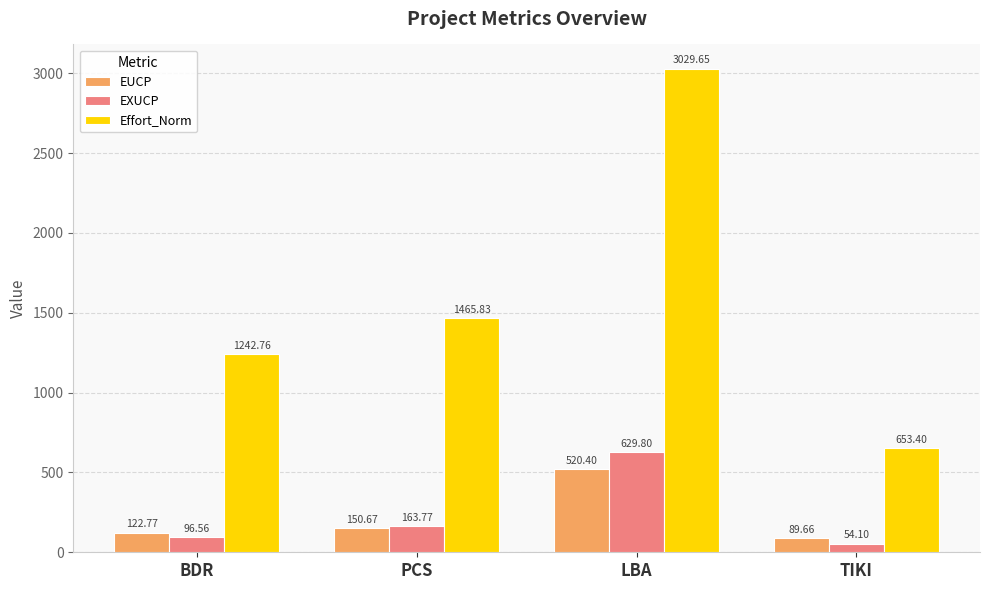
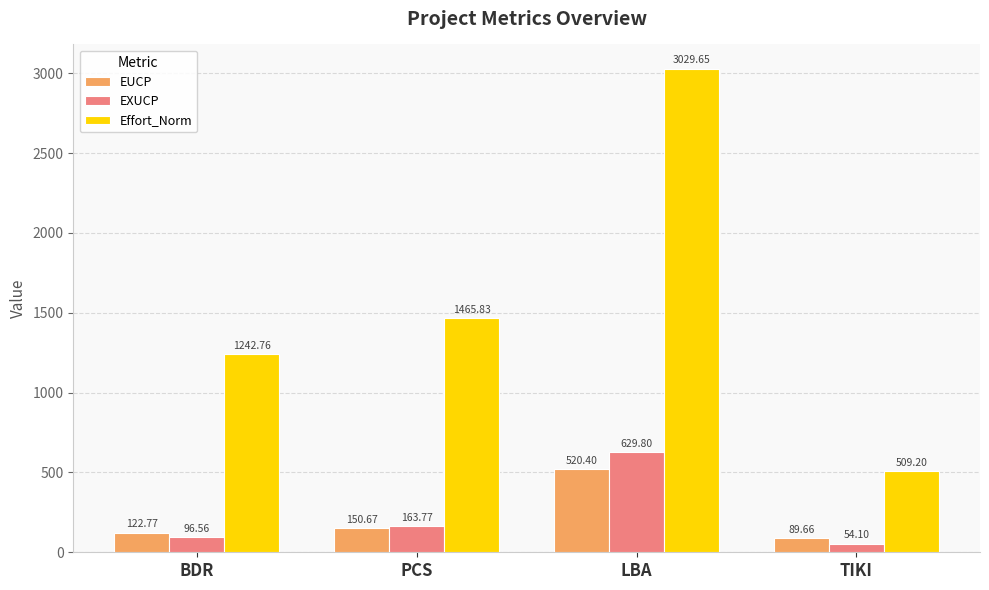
  {
    "Effort_Norm": {
      "BDR": 1242.76,
      "PCS": 1465.83,
      "LBA": 3029.65,
-     "TIKI": 653.40
+     "TIKI": 509.20
    }
  }
